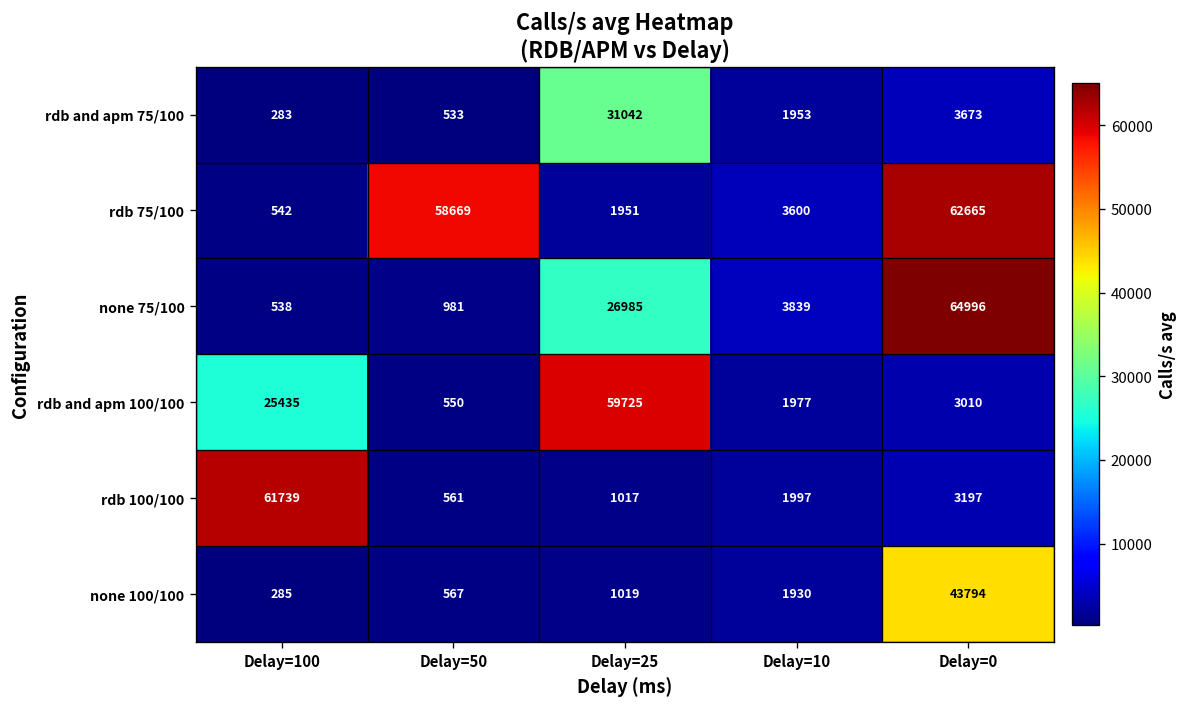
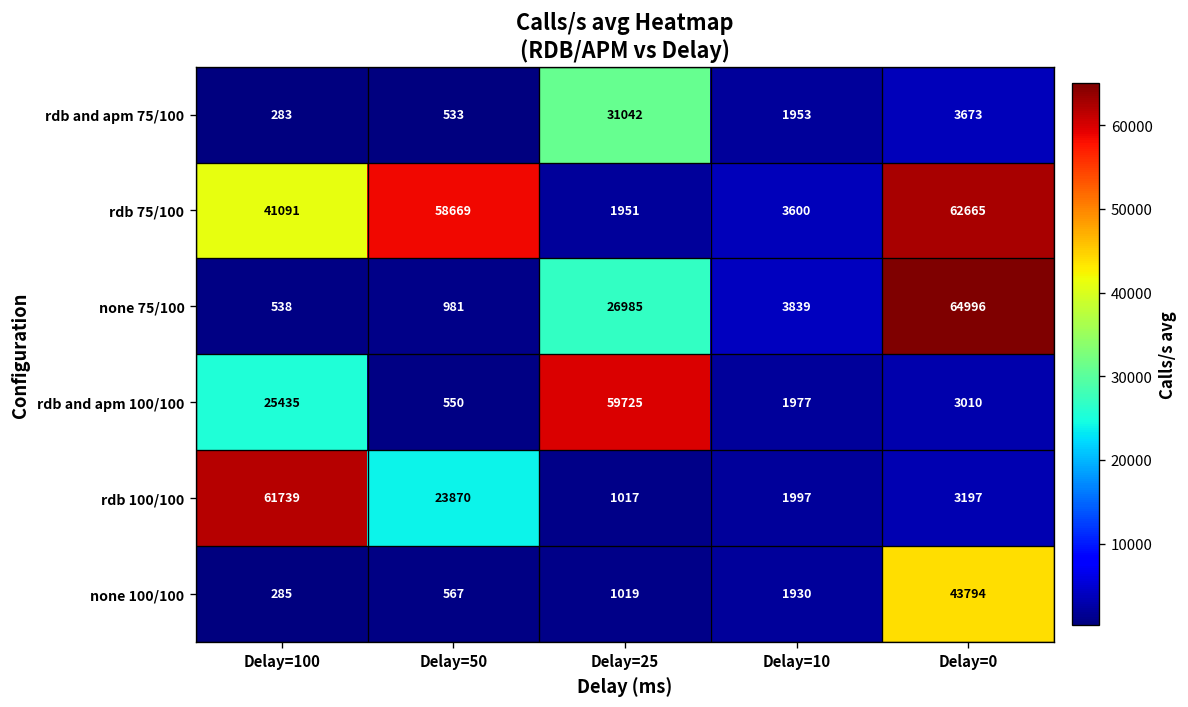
  {
    "rdb and apm 75/100": {
      "Delay=100": 283,
      "Delay=50": 533,
      "Delay=25": 31042,
      "Delay=10": 1953,
      "Delay=0": 3673
    },
    "rdb 75/100": {
-     "Delay=100": 542,
+     "Delay=100": 41091,
      "Delay=50": 58669,
      "Delay=25": 1951,
      "Delay=10": 3600,
      "Delay=0": 62665
    },
    "none 75/100": {
      "Delay=100": 538,
      "Delay=50": 981,
      "Delay=25": 26985,
      "Delay=10": 3839,
      "Delay=0": 64996
    },
    "rdb and apm 100/100": {
      "Delay=100": 25435,
      "Delay=50": 550,
      "Delay=25": 59725,
      "Delay=10": 1977,
      "Delay=0": 3010
    },
    "rdb 100/100": {
      "Delay=100": 61739,
-     "Delay=50": 561,
+     "Delay=50": 23870,
      "Delay=25": 1017,
      "Delay=10": 1997,
      "Delay=0": 3197
    },
    "none 100/100": {
      "Delay=100": 285,
      "Delay=50": 567,
      "Delay=25": 1019,
      "Delay=10": 1930,
      "Delay=0": 43794
    }
  }
